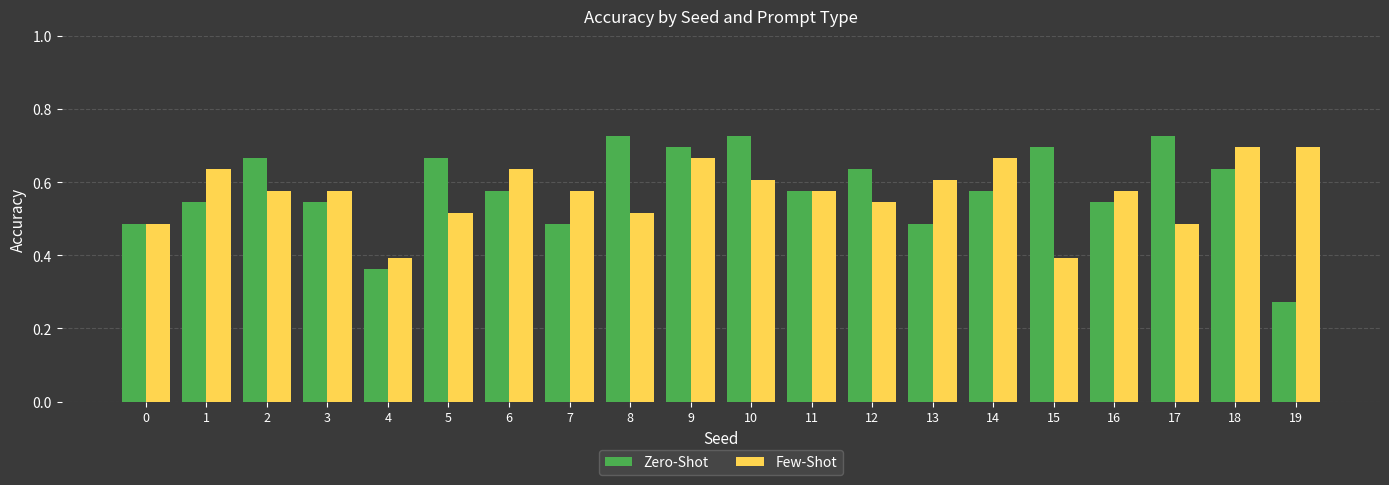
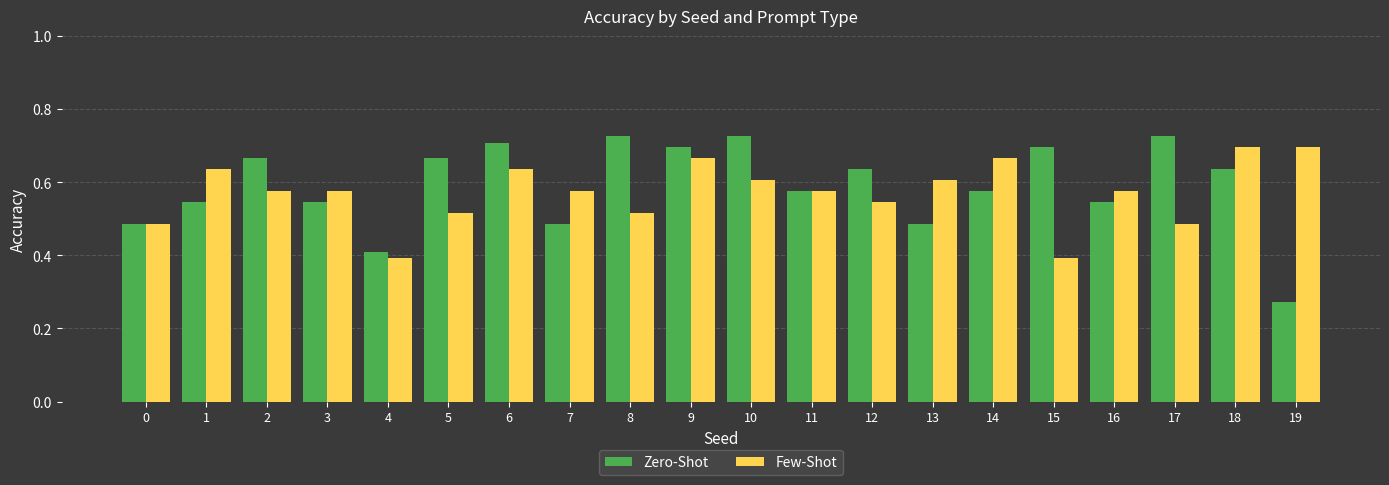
  {
    "Zero-Shot": {
      "0": 0.48,
      "1": 0.55,
      "2": 0.67,
      "3": 0.55,
-     "4": 0.36,
+     "4": 0.41,
      "5": 0.67,
-     "6": 0.58,
+     "6": 0.71,
      "7": 0.48,
      "8": 0.73,
      "9": 0.70,
      "10": 0.73,
      "11": 0.58,
      "12": 0.64,
      "13": 0.48,
      "14": 0.58,
      "15": 0.70,
      "16": 0.55,
      "17": 0.73,
      "18": 0.64,
      "19": 0.27
    },
    "Few-Shot": {
      "0": 0.48,
      "1": 0.64,
      "2": 0.58,
      "3": 0.58,
      "4": 0.39,
      "5": 0.52,
      "6": 0.64,
      "7": 0.58,
      "8": 0.52,
      "9": 0.67,
      "10": 0.61,
      "11": 0.58,
      "12": 0.55,
      "13": 0.61,
      "14": 0.67,
      "15": 0.39,
      "16": 0.58,
      "17": 0.48,
      "18": 0.70,
      "19": 0.70
    }
  }
